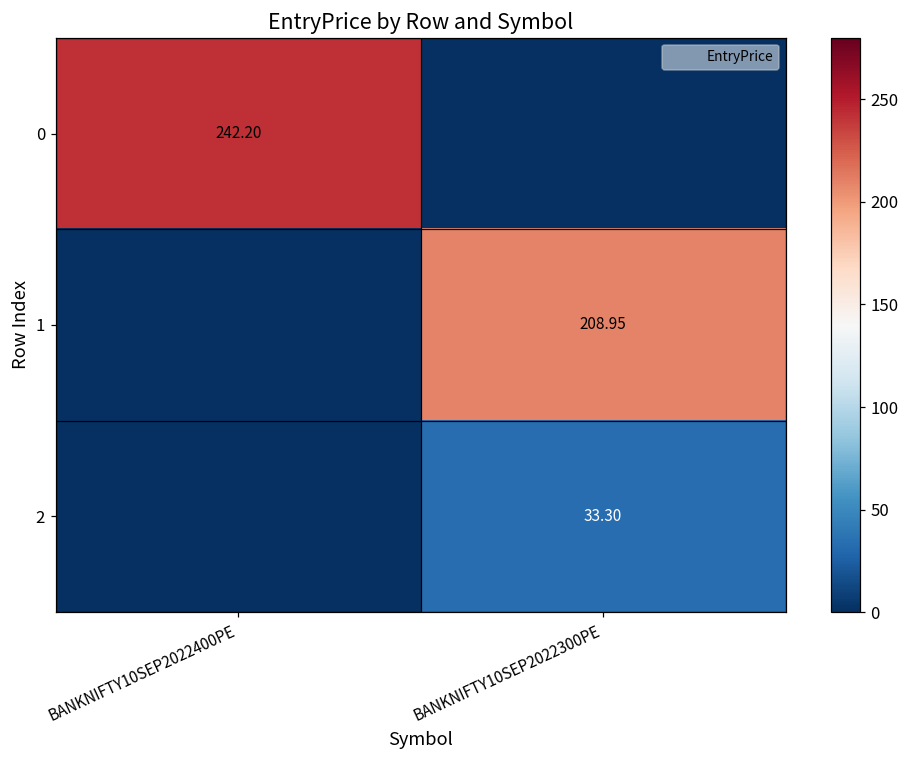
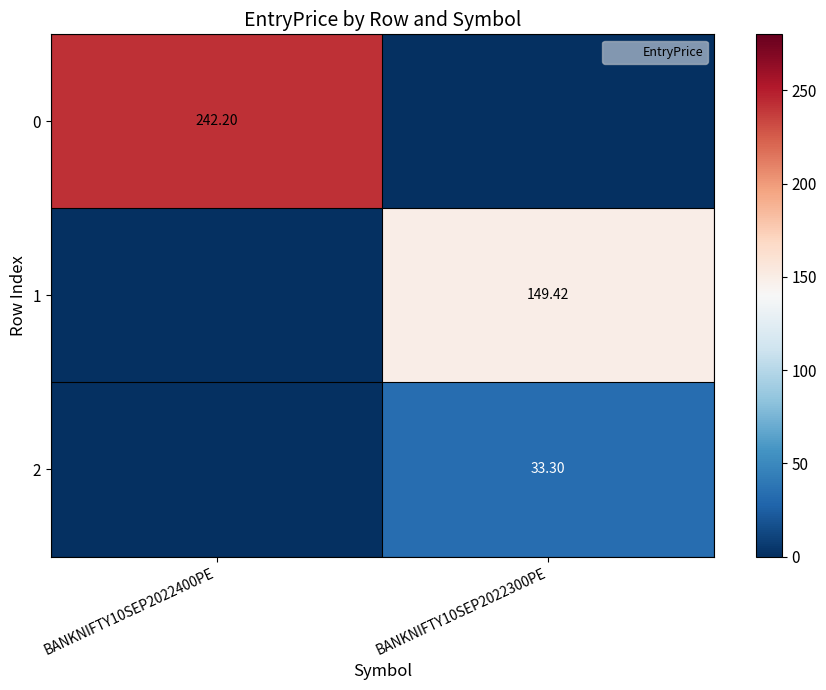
  {
    "0": {
      "BANKNIFTY10SEP2022400PE": 242.20
    },
    "1": {
-     "BANKNIFTY10SEP2022300PE": 208.95
+     "BANKNIFTY10SEP2022300PE": 149.42
    },
    "2": {
      "BANKNIFTY10SEP2022300PE": 33.30
    }
  }
